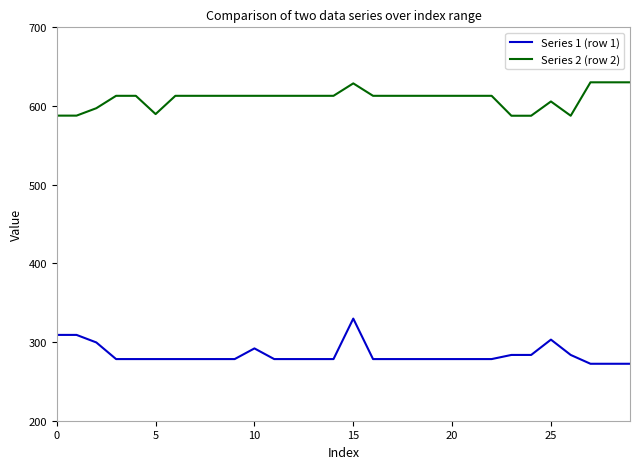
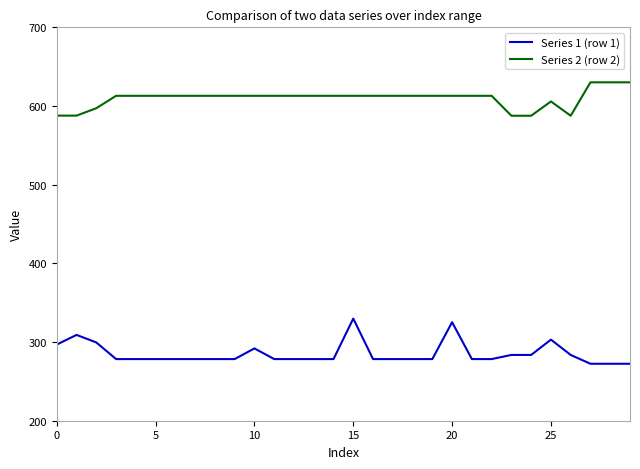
  {
    "Series 1 (row 1)": {
-     "0": 310,
+     "0": 300,
      "5": 280,
      "10": 290,
      "15": 330,
-     "20": 280,
+     "20": 330,
      "25": 300
    },
    "Series 2 (row 2)": {
      "0": 590,
-     "5": 590,
+     "5": 610,
      "10": 610,
-     "15": 630,
+     "15": 610,
      "20": 610,
      "25": 610
    }
  }
